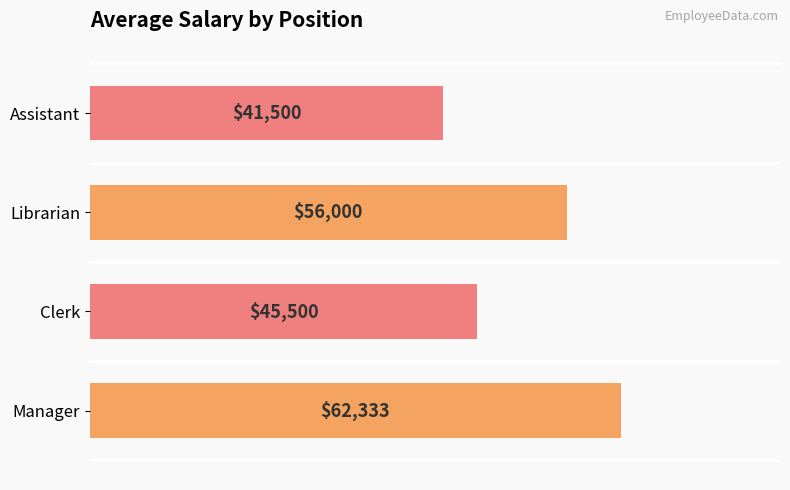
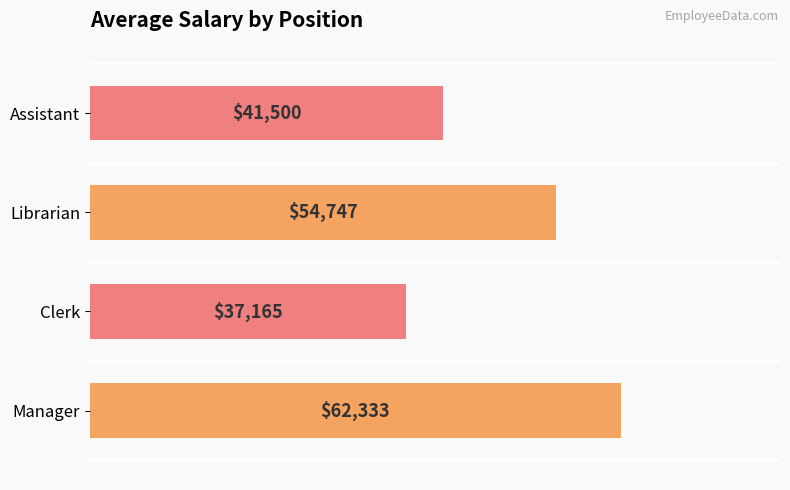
  {
    "Assistant": "$41,500",
-   "Librarian": "$56,000",
-   "Clerk": "$45,500",
+   "Librarian": "$54,747",
+   "Clerk": "$37,165",
    "Manager": "$62,333"
  }
